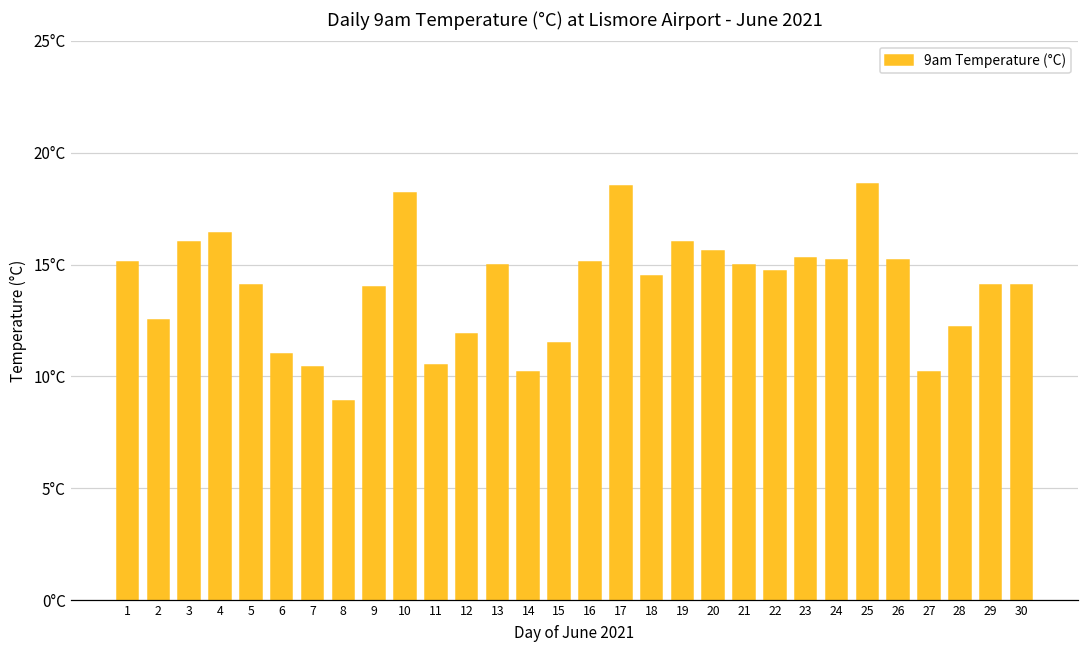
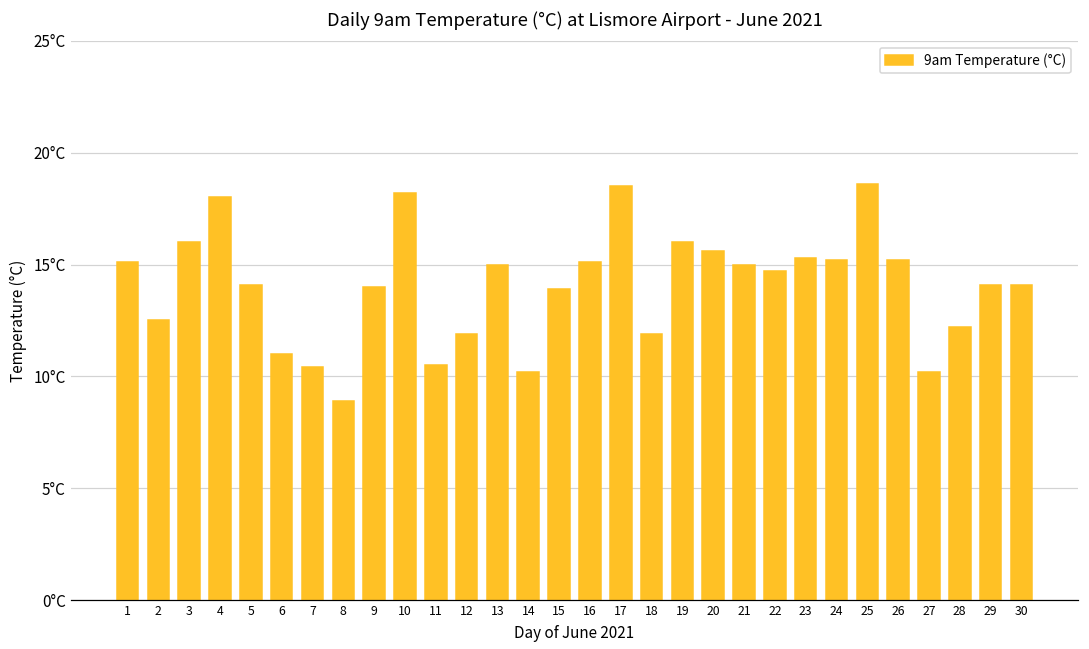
  {
    "1": "15.1°C",
    "2": "12.5°C",
    "3": "16.0°C",
-   "4": "16.4°C",
+   "4": "18.0°C",
    "5": "14.1°C",
    "6": "11.0°C",
    "7": "10.4°C",
    "8": "8.9°C",
    "9": "14.0°C",
    "10": "18.2°C",
    "11": "10.5°C",
    "12": "11.9°C",
    "13": "15.0°C",
    "14": "10.2°C",
-   "15": "11.5°C",
+   "15": "13.9°C",
    "16": "15.1°C",
    "17": "18.5°C",
-   "18": "14.5°C",
+   "18": "11.9°C",
    "19": "16.0°C",
    "20": "15.6°C",
    "21": "15.0°C",
    "22": "14.7°C",
    "23": "15.3°C",
    "24": "15.2°C",
    "25": "18.6°C",
    "26": "15.2°C",
    "27": "10.2°C",
    "28": "12.2°C",
    "29": "14.1°C",
    "30": "14.1°C"
  }
